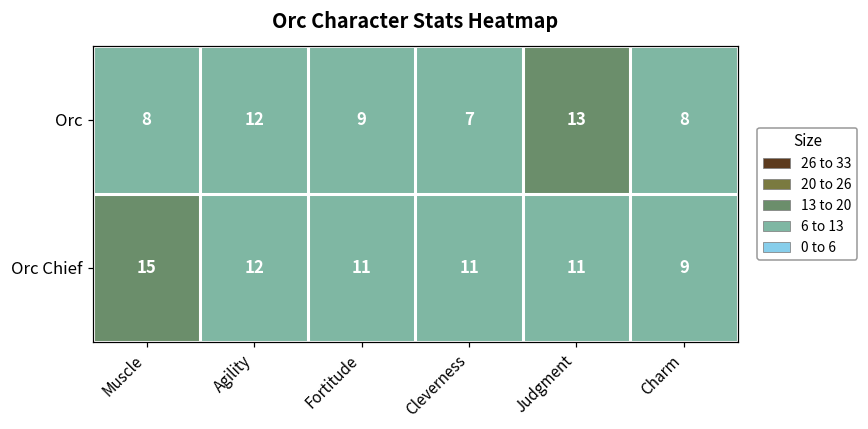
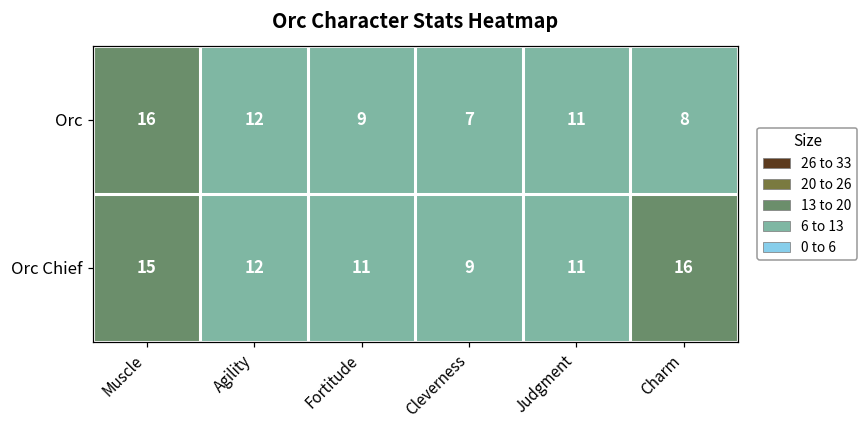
  {
    "Orc": {
-     "Muscle": 8,
+     "Muscle": 16,
      "Agility": 12,
      "Fortitude": 9,
      "Cleverness": 7,
-     "Judgment": 13,
+     "Judgment": 11,
      "Charm": 8
    },
    "Orc Chief": {
      "Muscle": 15,
      "Agility": 12,
      "Fortitude": 11,
-     "Cleverness": 11,
+     "Cleverness": 9,
      "Judgment": 11,
-     "Charm": 9
+     "Charm": 16
    }
  }
